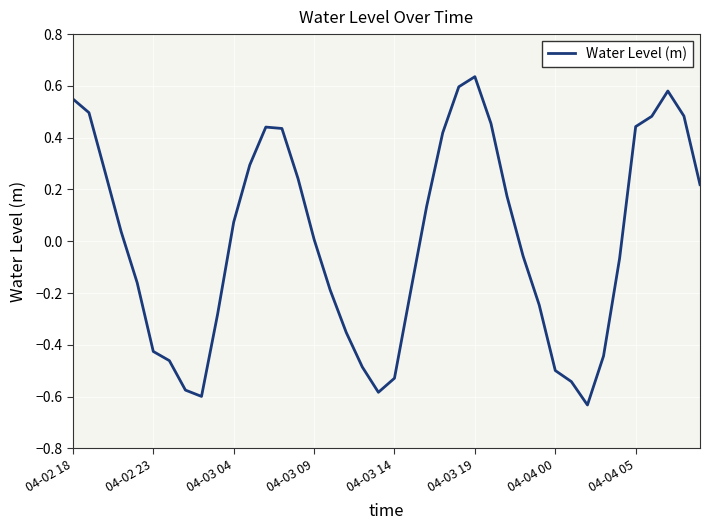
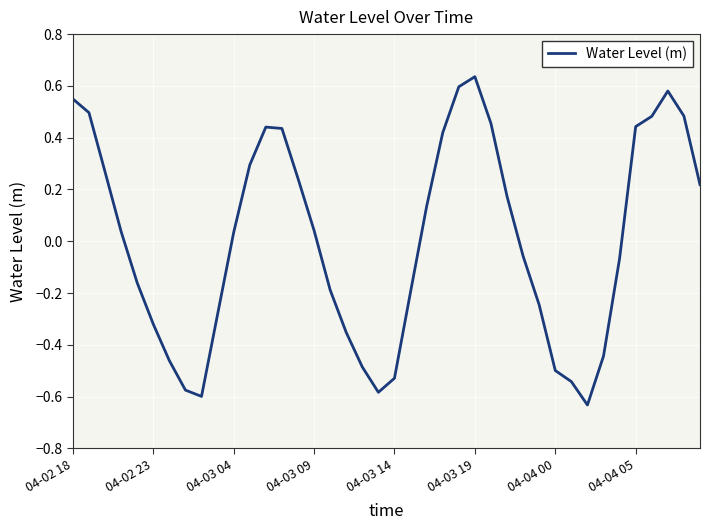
  {
    "04-02 18": 0.55,
-   "04-02 23": -0.43,
-   "04-03 04": 0.07,
-   "04-03 09": 0.01,
+   "04-02 23": -0.32,
+   "04-03 04": 0.03,
+   "04-03 09": 0.04,
    "04-03 14": -0.53,
    "04-03 19": 0.64,
    "04-04 00": -0.50,
    "04-04 05": 0.44
  }
